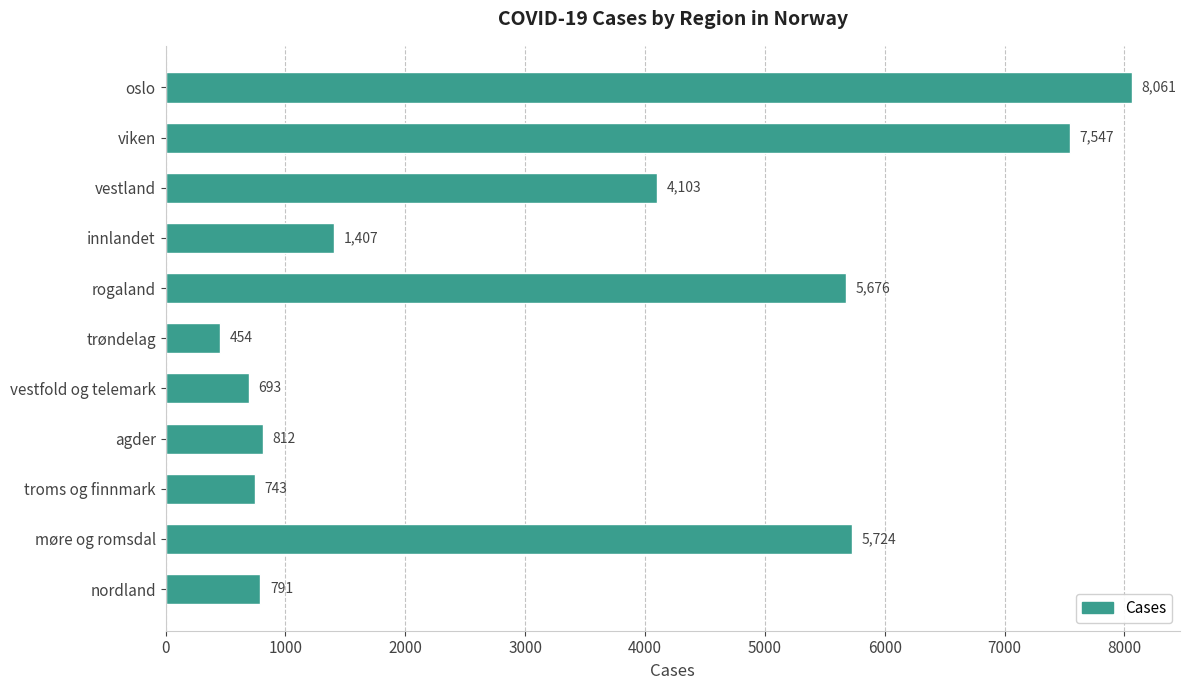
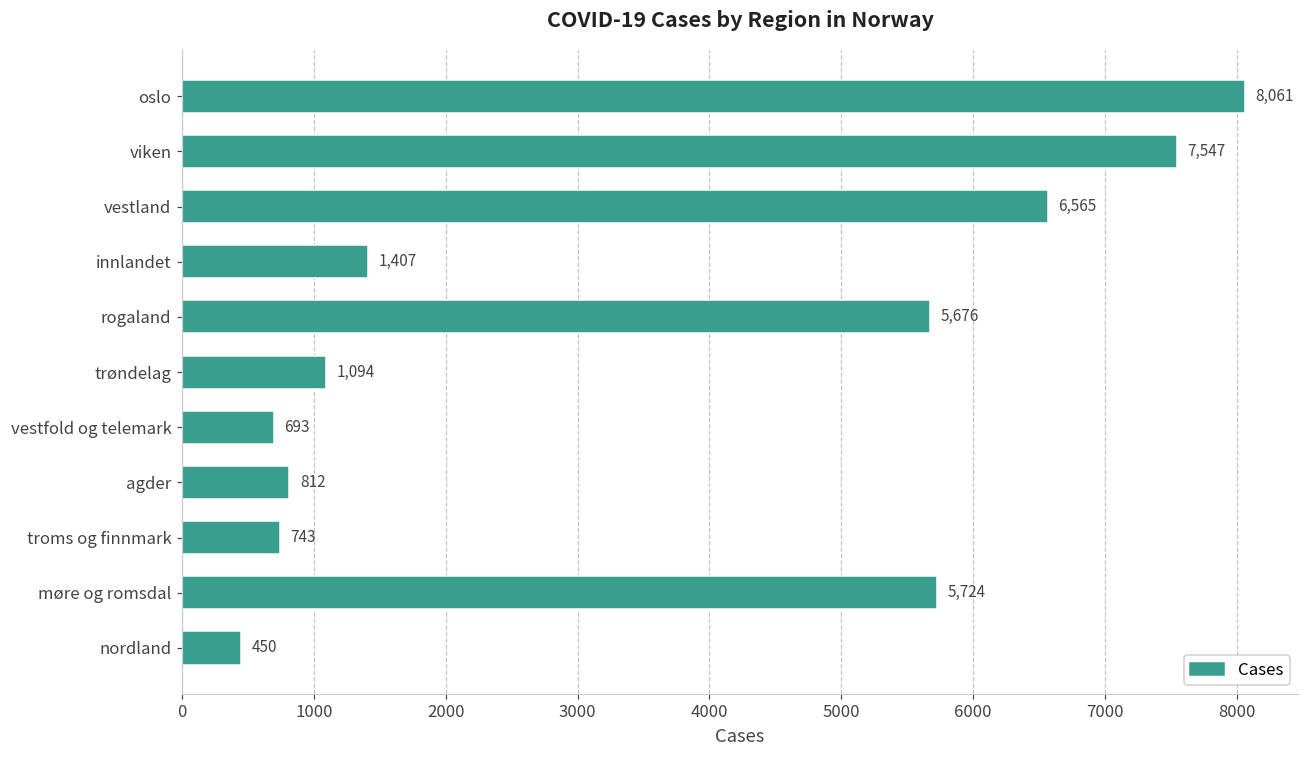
  {
    "oslo": "8,061",
    "viken": "7,547",
-   "vestland": "4,103",
+   "vestland": "6,565",
    "innlandet": "1,407",
    "rogaland": "5,676",
-   "trøndelag": "454",
+   "trøndelag": "1,094",
    "vestfold og telemark": "693",
    "agder": "812",
    "troms og finnmark": "743",
    "møre og romsdal": "5,724",
-   "nordland": "791"
+   "nordland": "450"
  }
